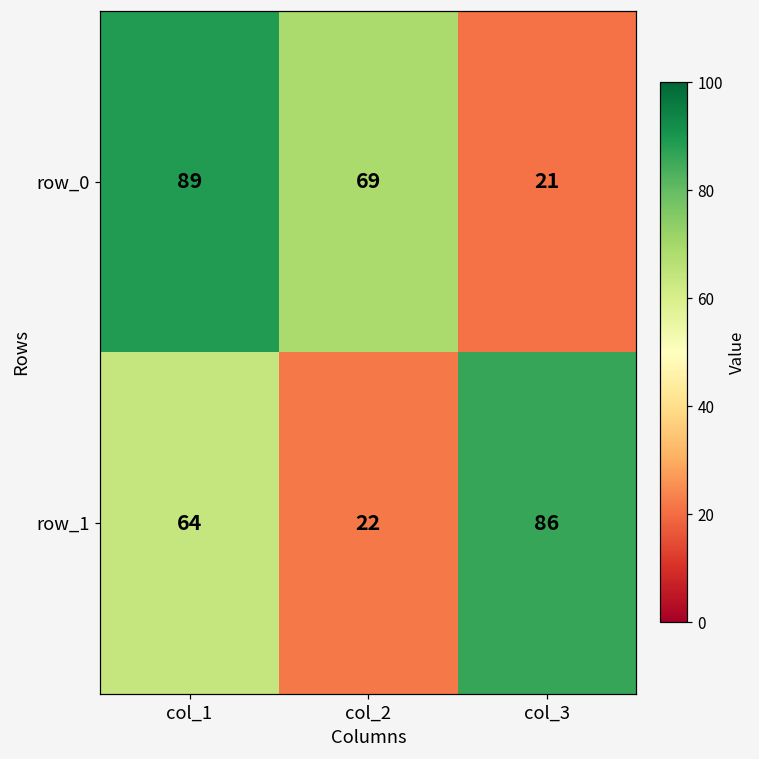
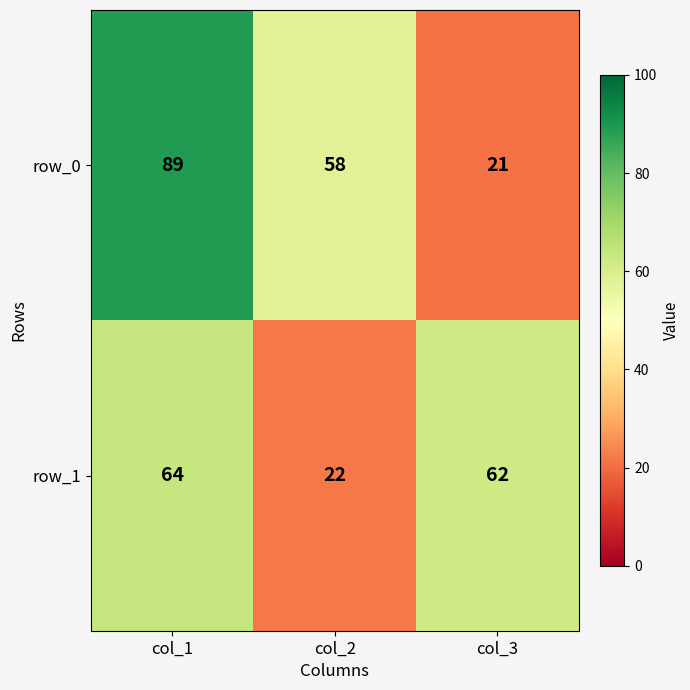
  {
    "row_0": {
      "col_1": 89,
-     "col_2": 69,
+     "col_2": 58,
      "col_3": 21
    },
    "row_1": {
      "col_1": 64,
      "col_2": 22,
-     "col_3": 86
+     "col_3": 62
    }
  }
